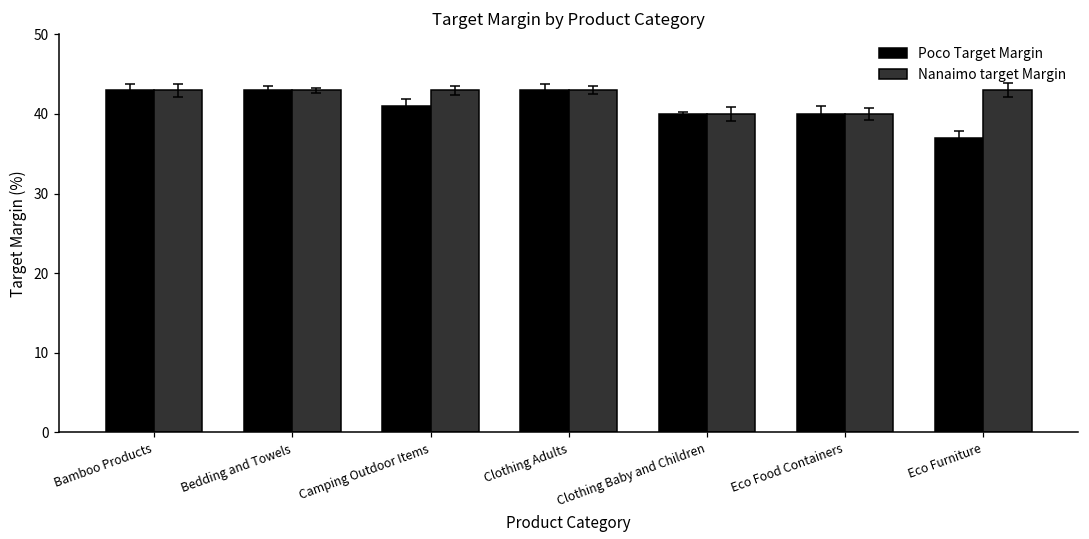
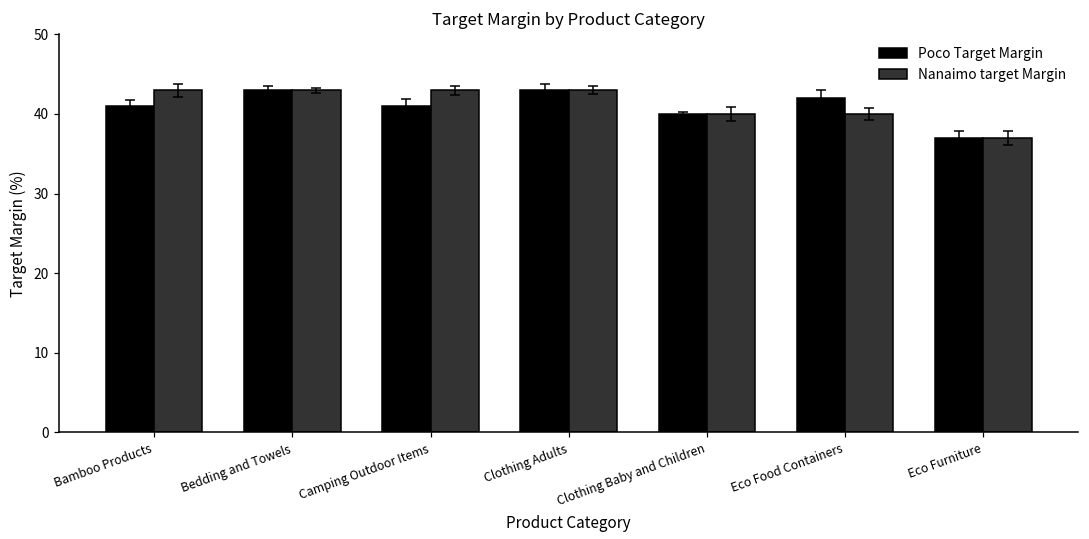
  {
    "Poco Target Margin": {
-     "Bamboo Products": 43,
+     "Bamboo Products": 41,
      "Bedding and Towels": 43,
      "Camping Outdoor Items": 41,
      "Clothing Adults": 43,
      "Clothing Baby and Children": 40,
-     "Eco Food Containers": 40,
+     "Eco Food Containers": 42,
      "Eco Furniture": 37
    },
    "Nanaimo target Margin": {
      "Bamboo Products": 43,
      "Bedding and Towels": 43,
      "Camping Outdoor Items": 43,
      "Clothing Adults": 43,
      "Clothing Baby and Children": 40,
      "Eco Food Containers": 40,
-     "Eco Furniture": 43
+     "Eco Furniture": 37
    }
  }
